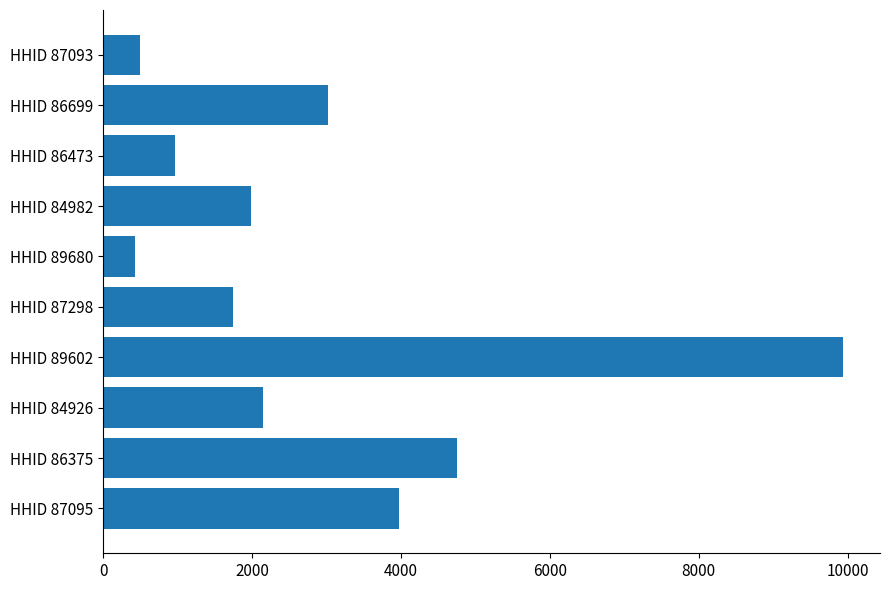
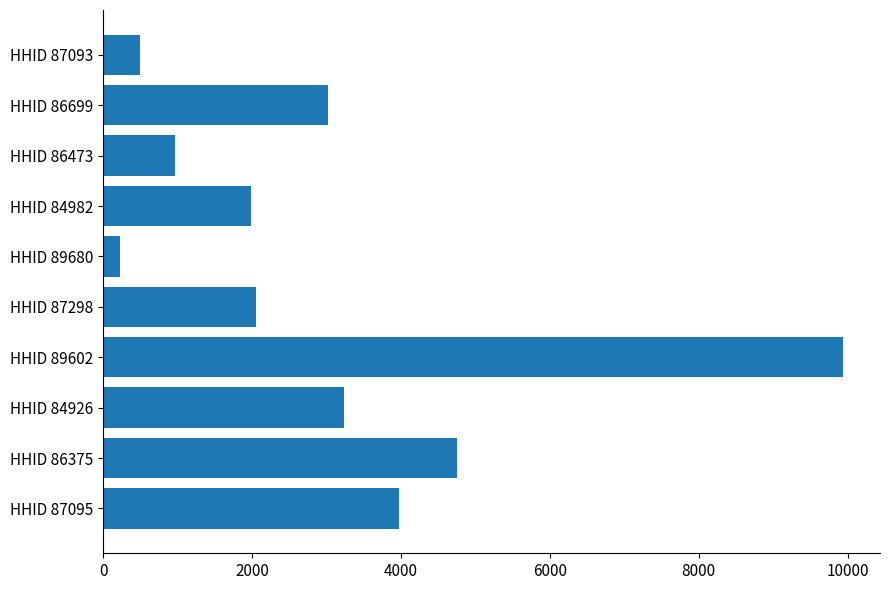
  {
    "HHID 87093": 500,
    "HHID 86699": 3000,
    "HHID 86473": 1000,
    "HHID 84982": 2000,
-   "HHID 89680": 400,
-   "HHID 87298": 1700,
+   "HHID 89680": 200,
+   "HHID 87298": 2100,
    "HHID 89602": 9900,
-   "HHID 84926": 2100,
+   "HHID 84926": 3200,
    "HHID 86375": 4800,
    "HHID 87095": 4000
  }
